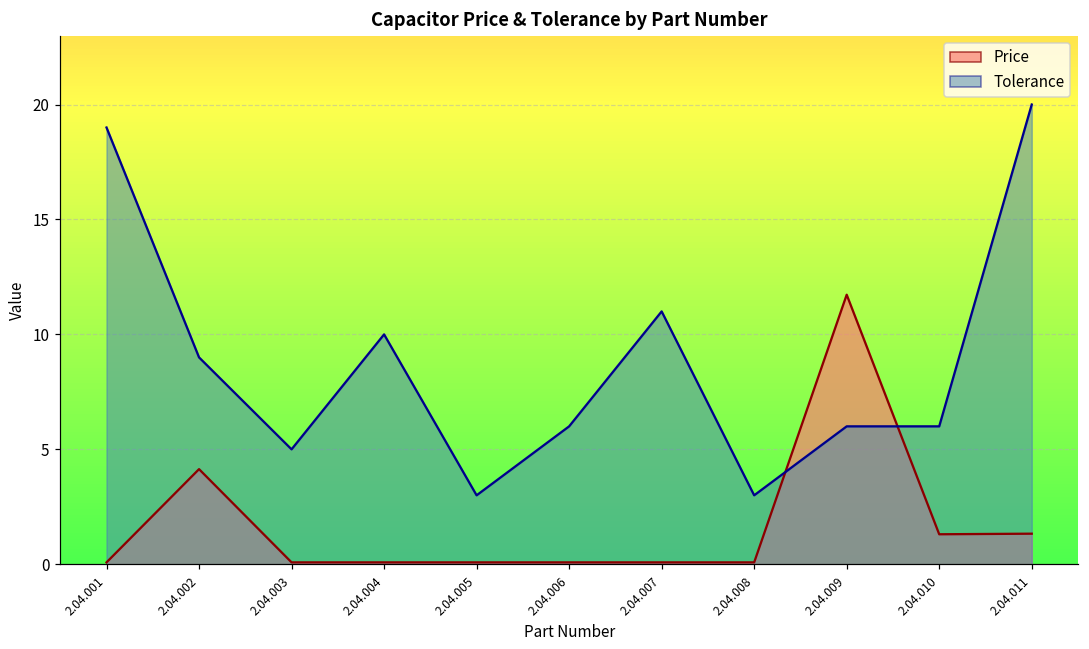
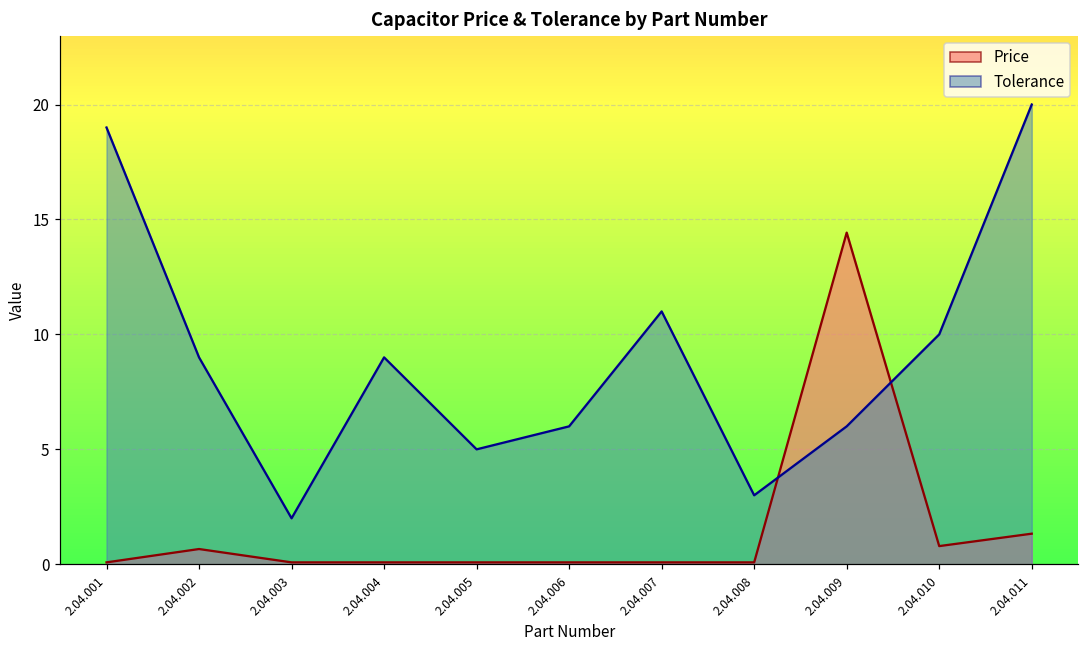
  {
    "Price": {
      "2.04.001": 0.1,
-     "2.04.002": 4.1,
+     "2.04.002": 0.7,
      "2.04.003": 0.1,
      "2.04.004": 0.1,
      "2.04.005": 0.1,
      "2.04.006": 0.1,
      "2.04.007": 0.1,
      "2.04.008": 0.1,
-     "2.04.009": 11.7,
-     "2.04.010": 1.3,
+     "2.04.009": 14.4,
+     "2.04.010": 0.8,
      "2.04.011": 1.3
    },
    "Tolerance": {
      "2.04.001": 19,
      "2.04.002": 9,
-     "2.04.003": 5,
-     "2.04.004": 10,
-     "2.04.005": 3,
+     "2.04.003": 2,
+     "2.04.004": 9,
+     "2.04.005": 5,
      "2.04.006": 6,
      "2.04.007": 11,
      "2.04.008": 3,
      "2.04.009": 6,
-     "2.04.010": 6,
+     "2.04.010": 10,
      "2.04.011": 20
    }
  }
